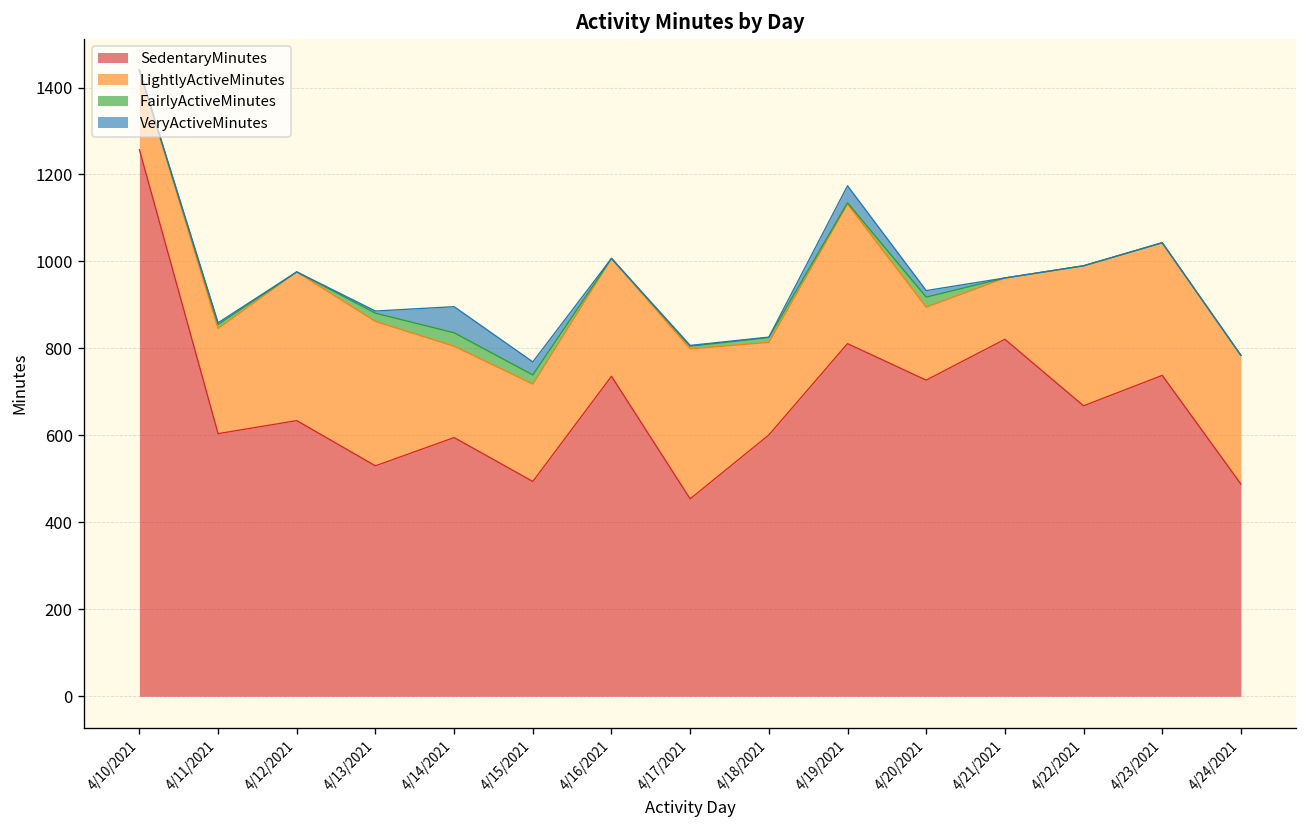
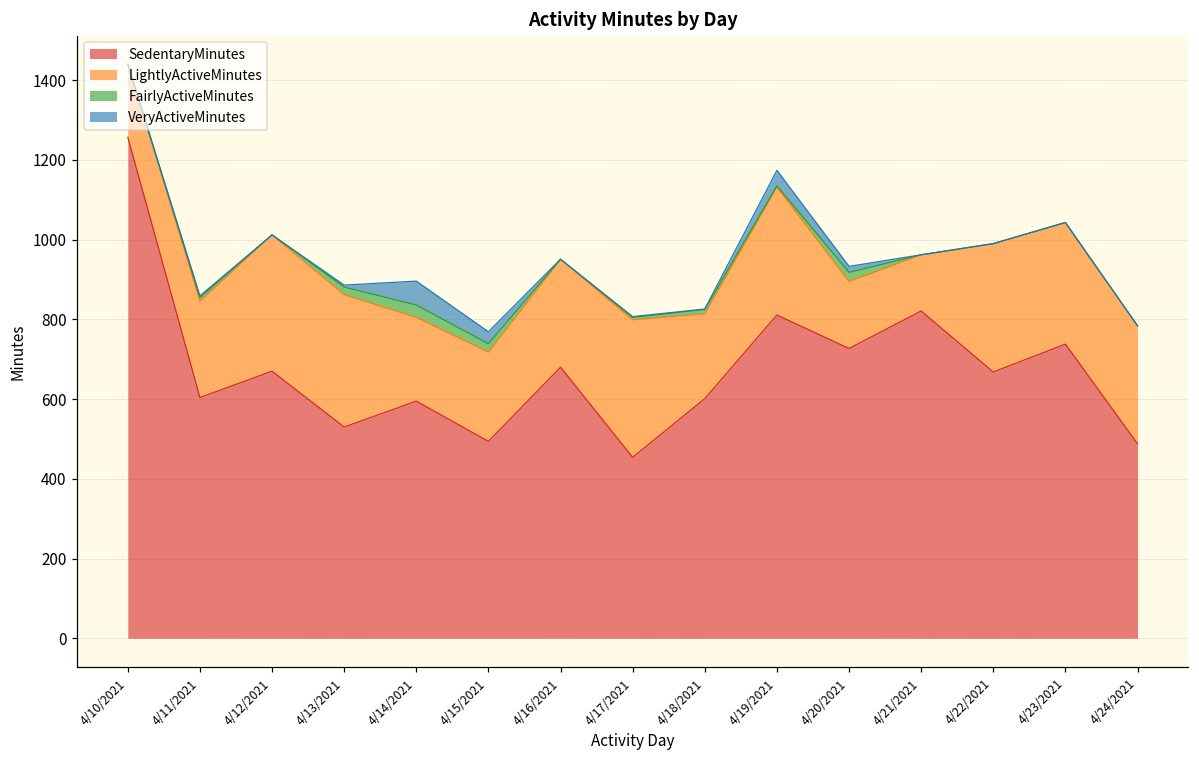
  {
    "SedentaryMinutes": {
      "4/10/2021": 1260,
      "4/11/2021": 600,
-     "4/12/2021": 630,
+     "4/12/2021": 670,
      "4/13/2021": 530,
      "4/14/2021": 600,
      "4/15/2021": 490,
-     "4/16/2021": 740,
+     "4/16/2021": 680,
      "4/17/2021": 450,
      "4/18/2021": 600,
      "4/19/2021": 810,
      "4/20/2021": 730,
      "4/21/2021": 820,
      "4/22/2021": 670,
      "4/23/2021": 740,
      "4/24/2021": 490
    },
    "LightlyActiveMinutes": {
      "4/11/2021": 240,
      "4/13/2021": 330,
      "4/14/2021": 210,
      "4/15/2021": 220,
      "4/18/2021": 210,
      "4/20/2021": 170
    },
    "FairlyActiveMinutes": {
      "4/14/2021": 30,
      "4/15/2021": 20,
      "4/20/2021": 20
    },
    "VeryActiveMinutes": {
      "4/14/2021": 60,
      "4/15/2021": 30,
      "4/19/2021": 40,
      "4/20/2021": 20
    }
  }
